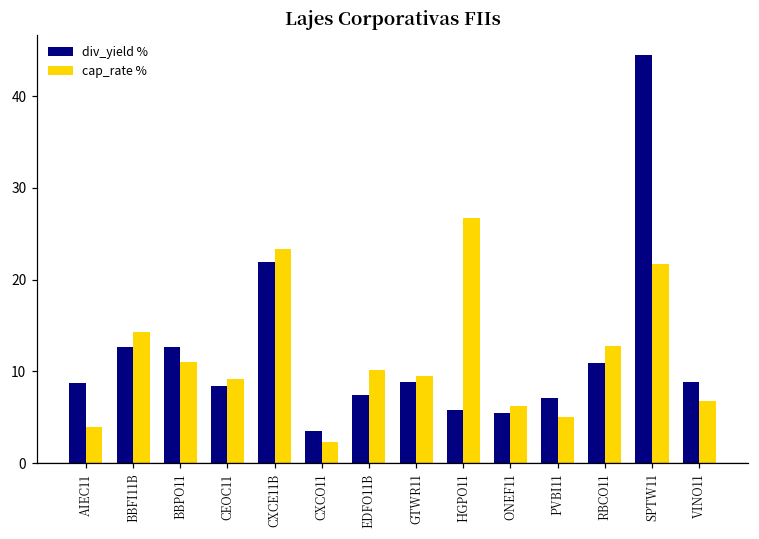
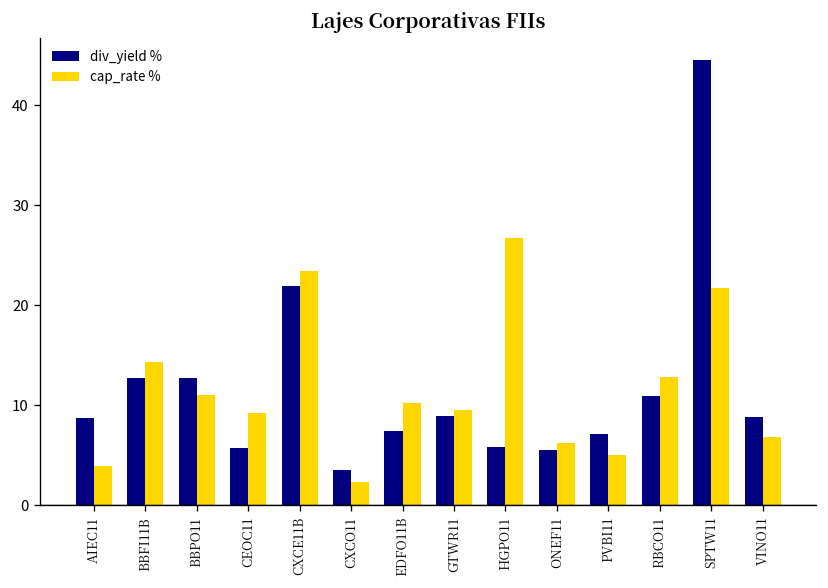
  {
    "div_yield %": {
      "AIEC11": 9,
      "BBFI11B": 13,
      "BBPO11": 13,
-     "CEOC11": 8,
+     "CEOC11": 6,
      "CXCE11B": 22,
      "CXCO11": 4,
      "EDFO11B": 7,
      "GTWR11": 9,
      "HGPO11": 6,
      "ONEF11": 6,
      "PVBI11": 7,
      "RBCO11": 11,
      "SPTW11": 45,
      "VINO11": 9
    },
    "cap_rate %": {
      "AIEC11": 4,
      "BBFI11B": 14,
      "BBPO11": 11,
      "CEOC11": 9,
      "CXCE11B": 23,
      "CXCO11": 2,
      "EDFO11B": 10,
      "GTWR11": 10,
      "HGPO11": 27,
      "ONEF11": 6,
      "PVBI11": 5,
      "RBCO11": 13,
      "SPTW11": 22,
      "VINO11": 7
    }
  }
